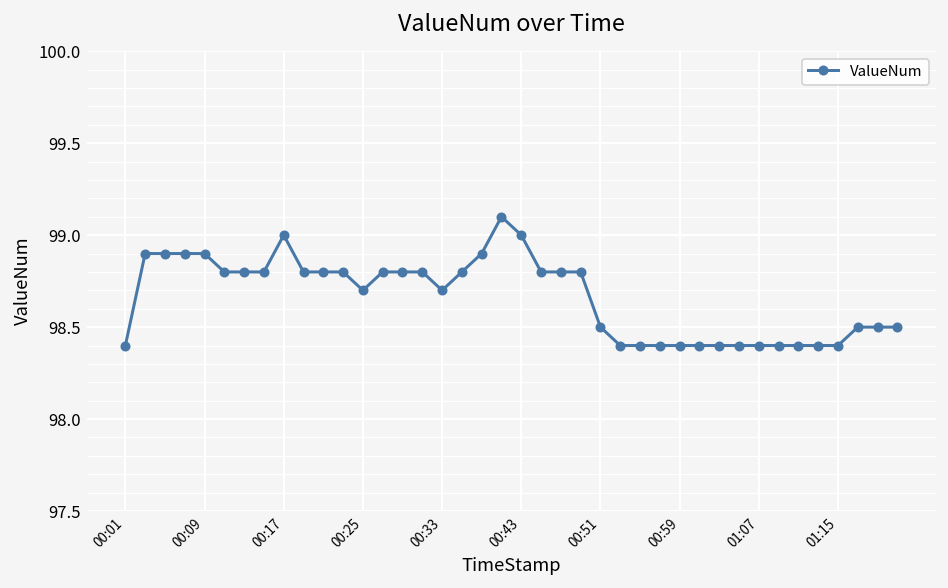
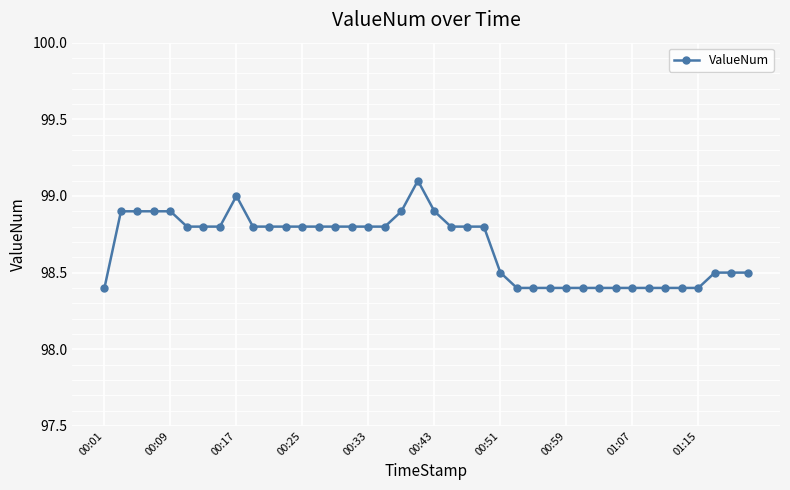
  {
    "00:01": 98.4,
    "00:09": 98.9,
    "00:17": 99.0,
-   "00:25": 98.7,
-   "00:33": 98.7,
-   "00:43": 99.0,
+   "00:25": 98.8,
+   "00:33": 98.8,
+   "00:43": 98.9,
    "00:51": 98.5,
    "00:59": 98.4,
    "01:07": 98.4,
    "01:15": 98.4
  }
